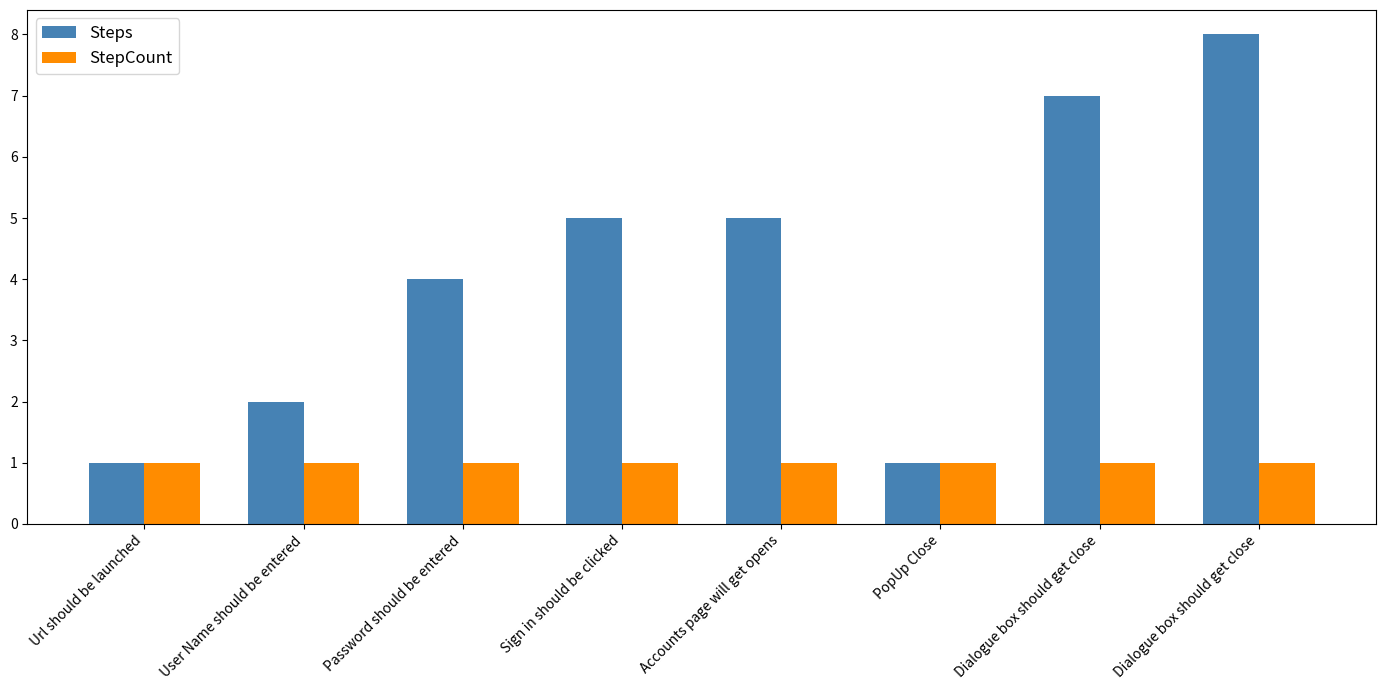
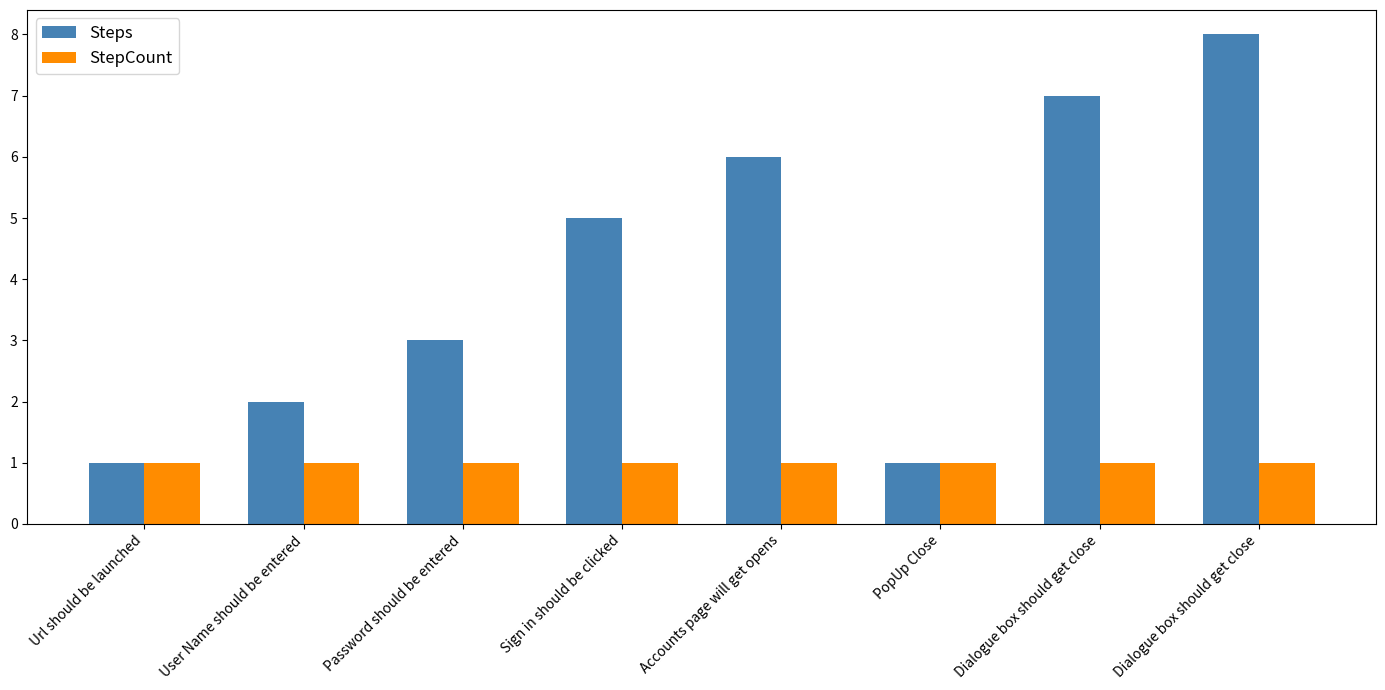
  {
    "Steps": {
      "Url should be launched": 1,
      "User Name should be entered": 2,
-     "Password should be entered": 4,
+     "Password should be entered": 3,
      "Sign in should be clicked": 5,
-     "Accounts page will get opens": 5,
+     "Accounts page will get opens": 6,
      "PopUp Close": 1
    },
    "StepCount": {
      "Url should be launched": 1,
      "User Name should be entered": 1,
      "Password should be entered": 1,
      "Sign in should be clicked": 1,
      "Accounts page will get opens": 1,
      "PopUp Close": 1
    }
  }
